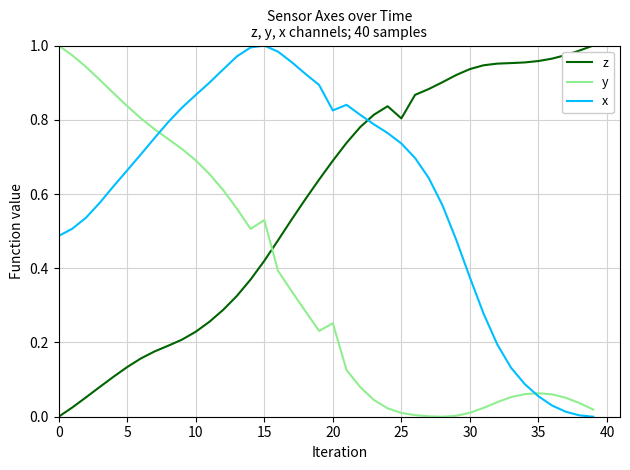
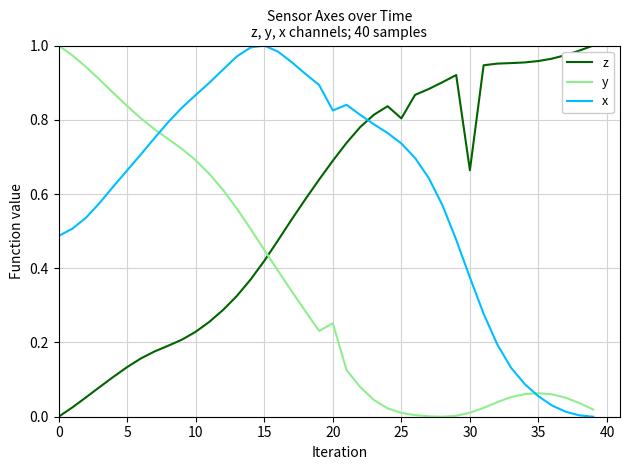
  {
    "z": {
      "0": 0.00,
      "5": 0.13,
      "10": 0.23,
      "15": 0.42,
      "20": 0.69,
      "25": 0.80,
-     "30": 0.94,
+     "30": 0.66,
      "35": 0.96
    },
    "y": {
      "0": 1.00,
      "5": 0.84,
      "10": 0.69,
-     "15": 0.53,
+     "15": 0.45,
      "20": 0.25,
      "25": 0.01,
      "30": 0.01,
      "35": 0.06
    },
    "x": {
      "0": 0.49,
      "5": 0.66,
      "10": 0.87,
      "15": 1.00,
      "20": 0.83,
      "25": 0.74,
      "30": 0.38,
      "35": 0.06
    }
  }
